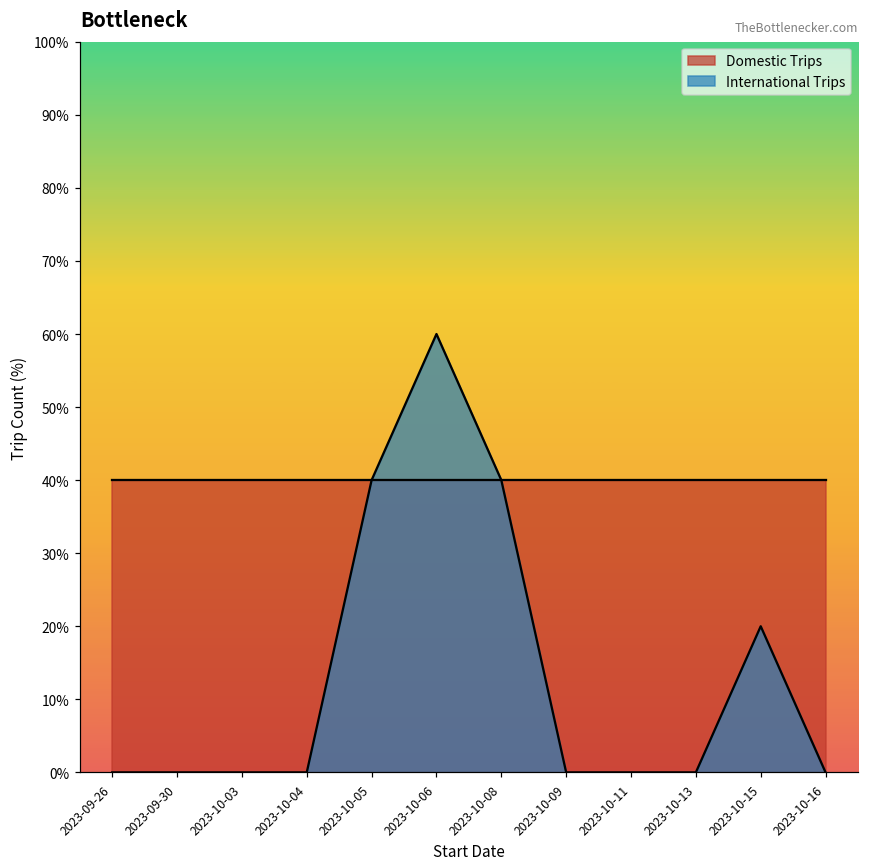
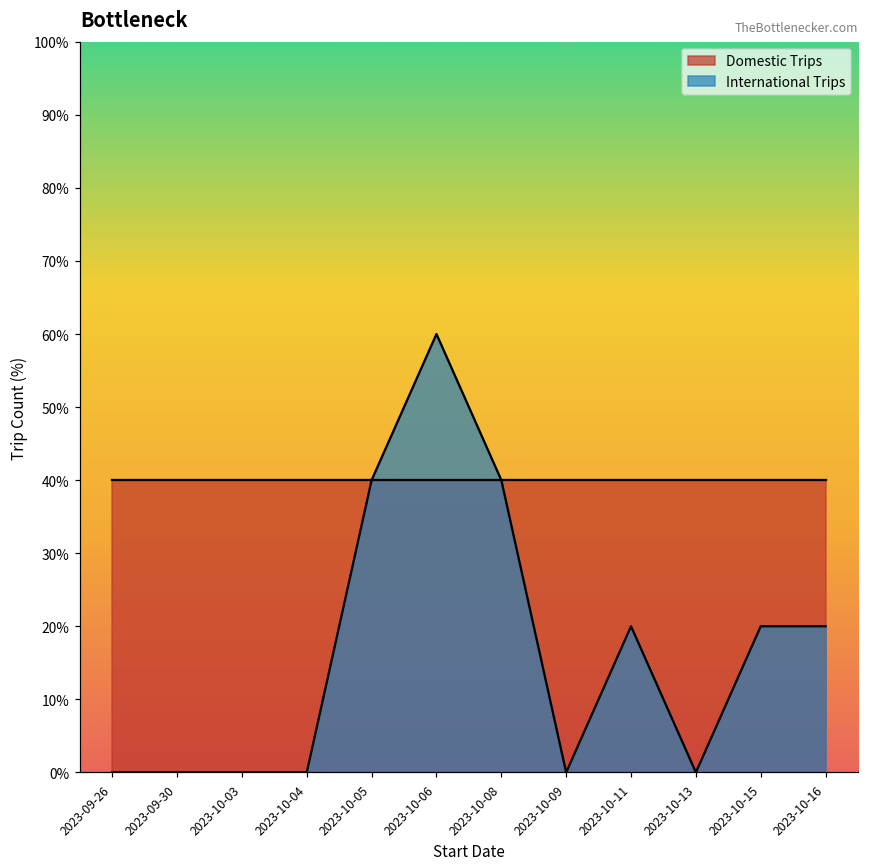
  {
    "Domestic Trips": {
      "2023-09-26": "40%",
      "2023-09-30": "40%",
      "2023-10-03": "40%",
      "2023-10-04": "40%",
      "2023-10-06": "40%",
      "2023-10-09": "40%",
      "2023-10-11": "40%",
      "2023-10-13": "40%",
      "2023-10-15": "40%",
      "2023-10-16": "40%"
    },
    "International Trips": {
      "2023-09-26": "0%",
      "2023-09-30": "0%",
      "2023-10-03": "0%",
      "2023-10-04": "0%",
      "2023-10-06": "60%",
      "2023-10-09": "0%",
-     "2023-10-11": "0%",
+     "2023-10-11": "20%",
      "2023-10-13": "0%",
      "2023-10-15": "20%",
-     "2023-10-16": "0%"
+     "2023-10-16": "20%"
    }
  }
